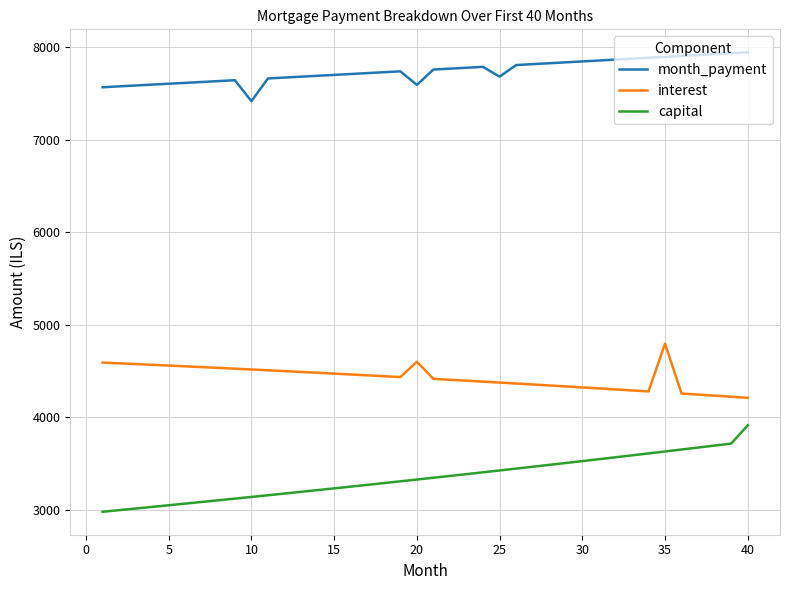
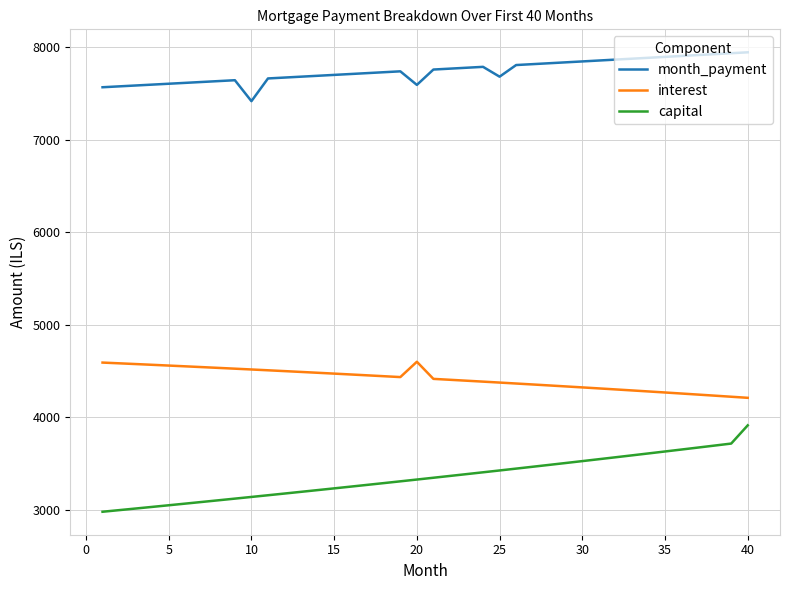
  {
    "month_payment": {
      "5": 7600,
      "10": 7400,
      "15": 7700,
      "20": 7600,
      "25": 7700,
      "30": 7800
    },
    "interest": {
      "5": 4600,
      "10": 4500,
      "15": 4500,
      "20": 4600,
      "25": 4400,
      "30": 4300,
-     "35": 4800,
+     "35": 4300,
      "40": 4200
    },
    "capital": {
      "5": 3000,
      "10": 3100,
      "15": 3200,
      "20": 3300,
      "25": 3400,
      "30": 3500,
      "35": 3600,
      "40": 3900
    }
  }
